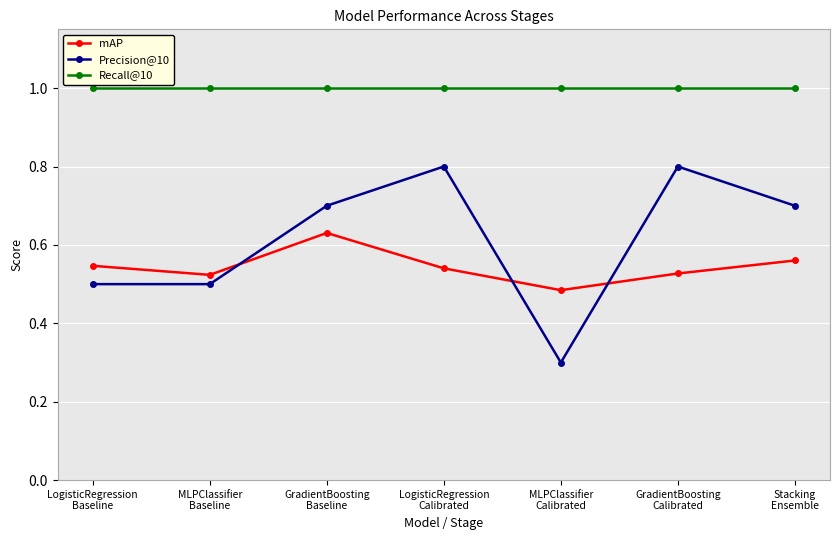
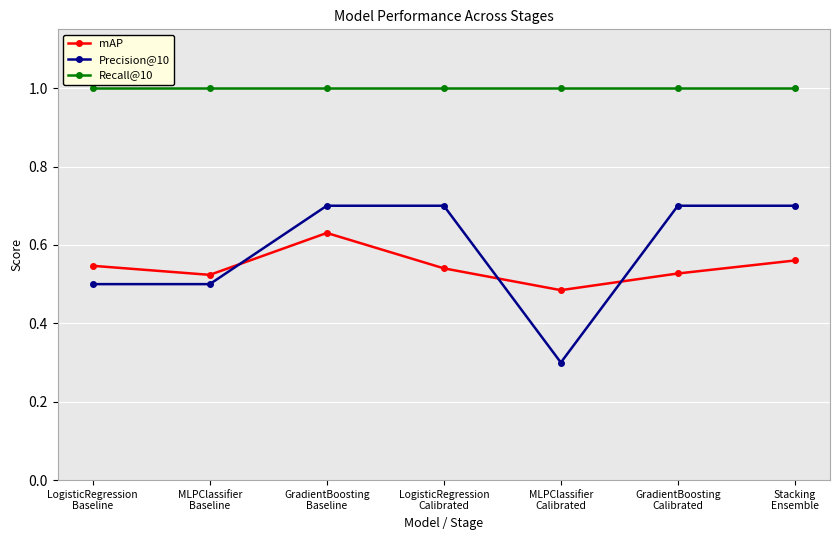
  {
    "mAP": {
      "LogisticRegression Baseline": 0.55,
      "MLPClassifier Baseline": 0.52,
      "GradientBoosting Baseline": 0.63,
      "LogisticRegression Calibrated": 0.54,
      "MLPClassifier Calibrated": 0.48,
      "GradientBoosting Calibrated": 0.53,
      "Stacking Ensemble": 0.56
    },
    "Precision@10": {
      "LogisticRegression Baseline": 0.5,
      "MLPClassifier Baseline": 0.5,
      "GradientBoosting Baseline": 0.7,
-     "LogisticRegression Calibrated": 0.8,
+     "LogisticRegression Calibrated": 0.7,
      "MLPClassifier Calibrated": 0.3,
-     "GradientBoosting Calibrated": 0.8,
+     "GradientBoosting Calibrated": 0.7,
      "Stacking Ensemble": 0.7
    },
    "Recall@10": {
      "LogisticRegression Baseline": 1.0,
      "MLPClassifier Baseline": 1.0,
      "GradientBoosting Baseline": 1.0,
      "LogisticRegression Calibrated": 1.0,
      "MLPClassifier Calibrated": 1.0,
      "GradientBoosting Calibrated": 1.0,
      "Stacking Ensemble": 1.0
    }
  }
